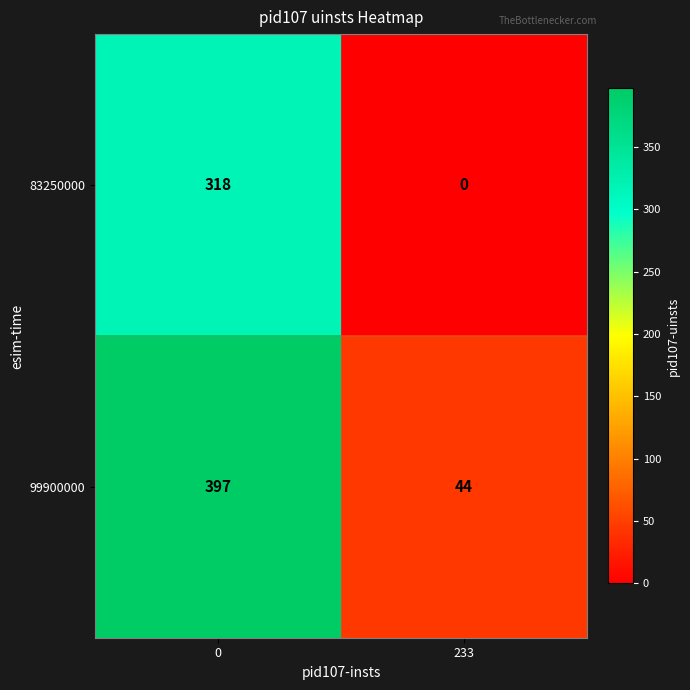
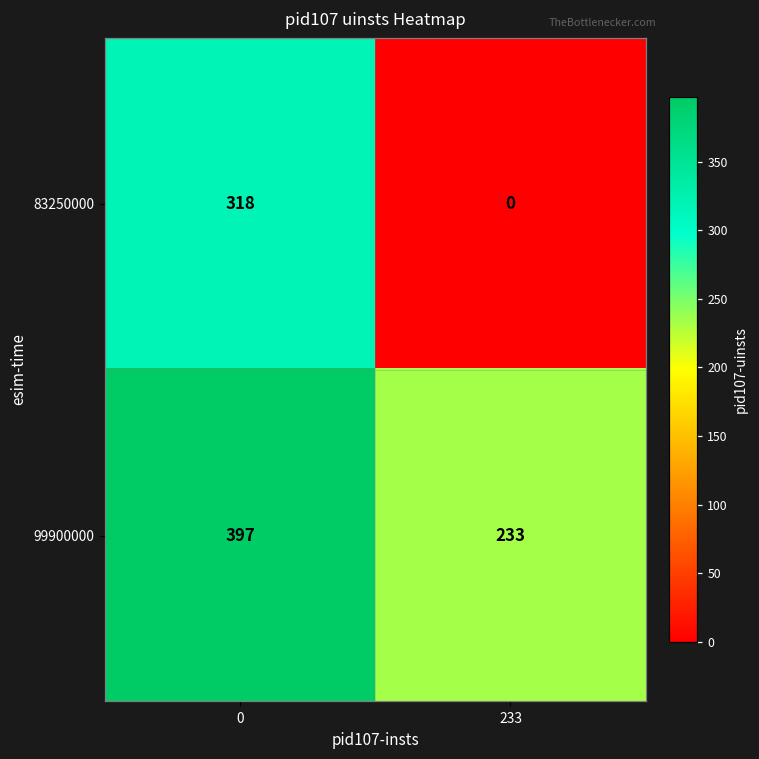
  {
    "83250000": {
      "0": 318,
      "233": 0
    },
    "99900000": {
      "0": 397,
-     "233": 44
+     "233": 233
    }
  }
